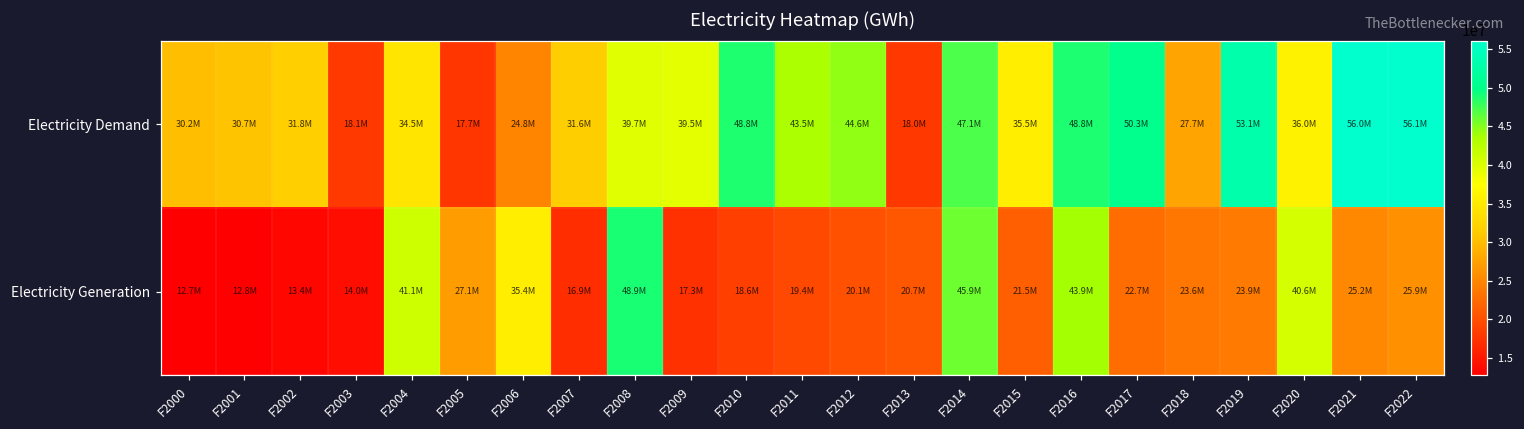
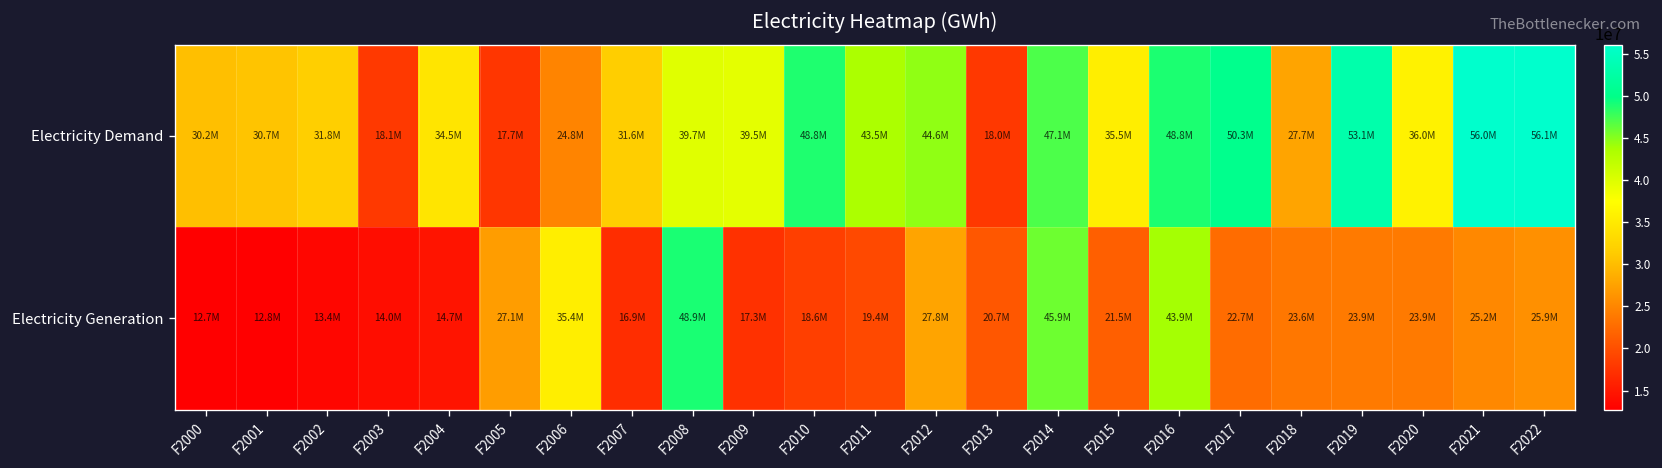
  {
    "Electricity Demand": {
      "F2000": "30.2M",
      "F2001": "30.7M",
      "F2002": "31.8M",
      "F2003": "18.1M",
      "F2004": "34.5M",
      "F2005": "17.7M",
      "F2006": "24.8M",
      "F2007": "31.6M",
      "F2008": "39.7M",
      "F2009": "39.5M",
      "F2010": "48.8M",
      "F2011": "43.5M",
      "F2012": "44.6M",
      "F2013": "18.0M",
      "F2014": "47.1M",
      "F2015": "35.5M",
      "F2016": "48.8M",
      "F2017": "50.3M",
      "F2018": "27.7M",
      "F2019": "53.1M",
      "F2020": "36.0M",
      "F2021": "56.0M",
      "F2022": "56.1M"
    },
    "Electricity Generation": {
      "F2000": "12.7M",
      "F2001": "12.8M",
      "F2002": "13.4M",
      "F2003": "14.0M",
-     "F2004": "41.1M",
+     "F2004": "14.7M",
      "F2005": "27.1M",
      "F2006": "35.4M",
      "F2007": "16.9M",
      "F2008": "48.9M",
      "F2009": "17.3M",
      "F2010": "18.6M",
      "F2011": "19.4M",
-     "F2012": "20.1M",
+     "F2012": "27.8M",
      "F2013": "20.7M",
      "F2014": "45.9M",
      "F2015": "21.5M",
      "F2016": "43.9M",
      "F2017": "22.7M",
      "F2018": "23.6M",
      "F2019": "23.9M",
-     "F2020": "40.6M",
+     "F2020": "23.9M",
      "F2021": "25.2M",
      "F2022": "25.9M"
    }
  }
